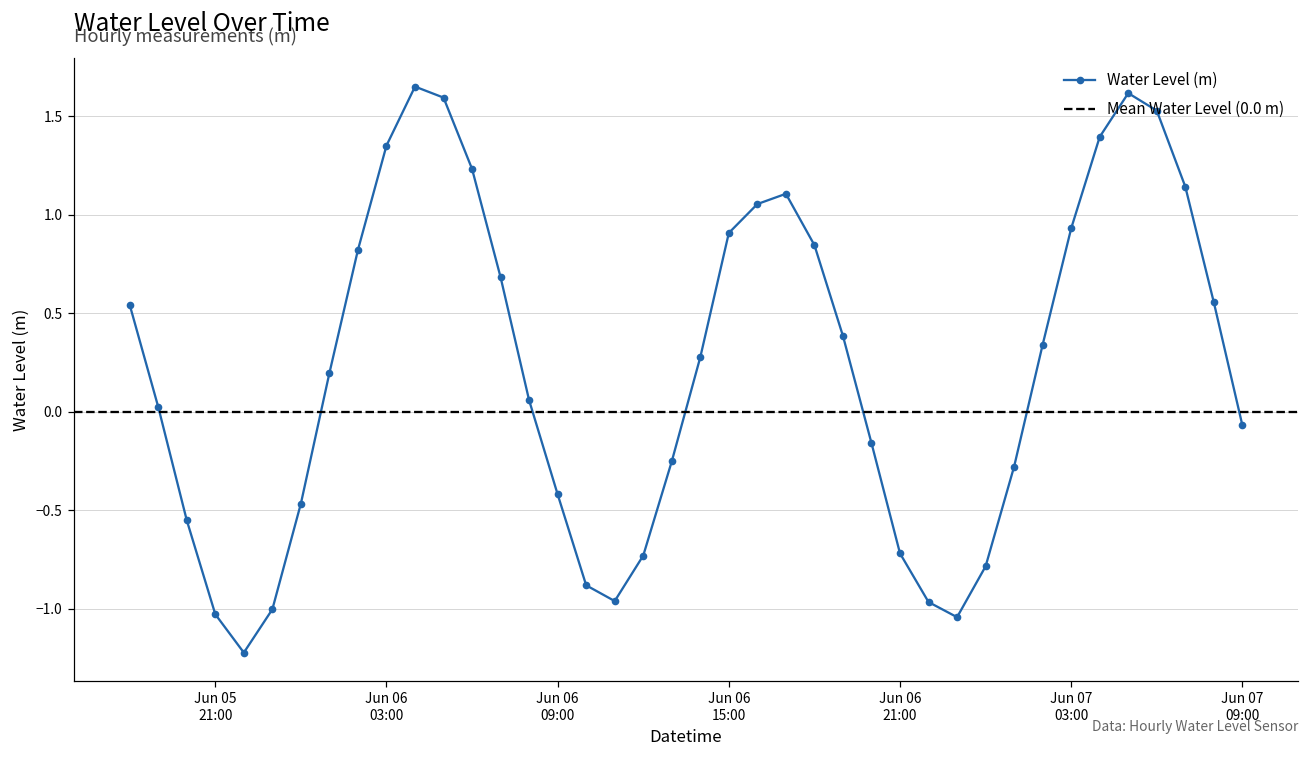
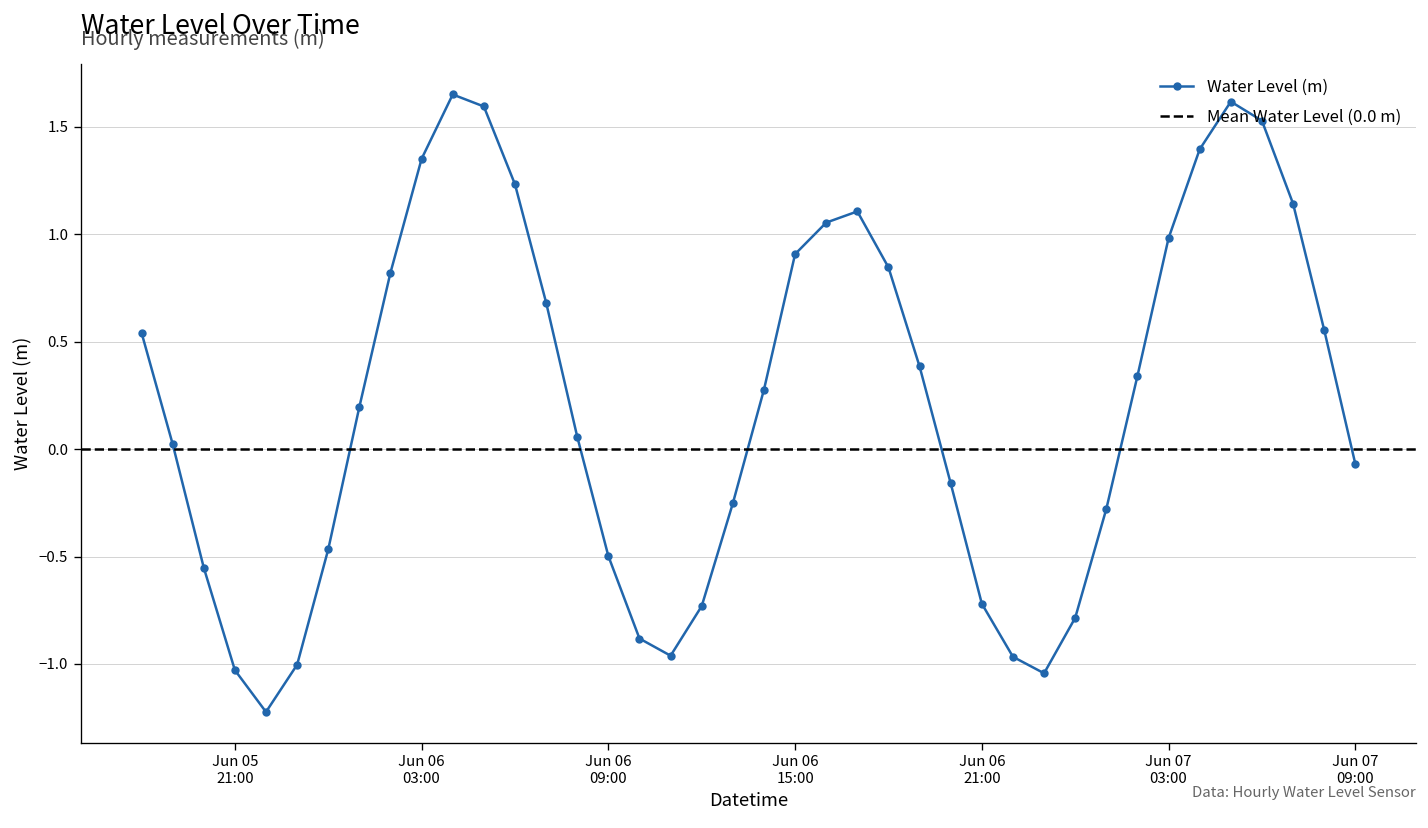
  {
    "Jun 05 21:00": -1.03,
    "Jun 06 03:00": 1.35,
-   "Jun 06 09:00": -0.42,
+   "Jun 06 09:00": -0.50,
    "Jun 06 15:00": 0.91,
    "Jun 06 21:00": -0.72,
-   "Jun 07 03:00": 0.93,
+   "Jun 07 03:00": 0.98,
    "Jun 07 09:00": -0.07
  }
